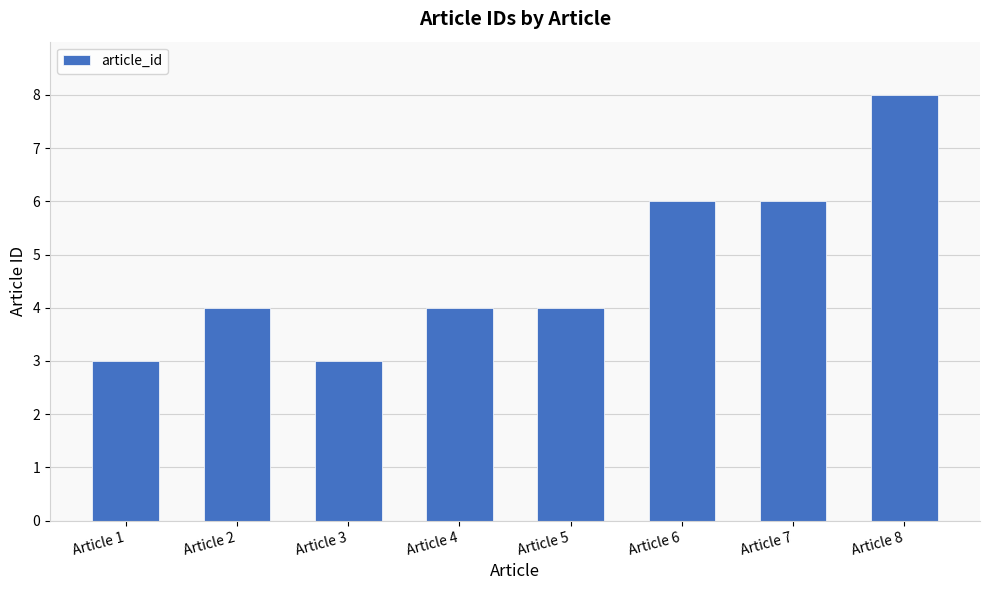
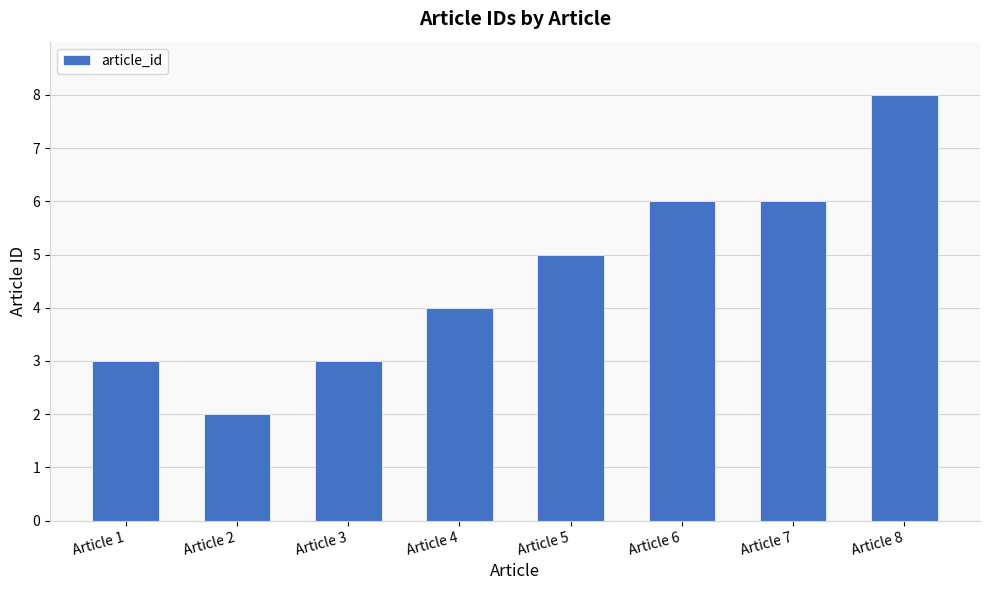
  {
    "Article 1": 3,
-   "Article 2": 4,
+   "Article 2": 2,
    "Article 3": 3,
    "Article 4": 4,
-   "Article 5": 4,
+   "Article 5": 5,
    "Article 6": 6,
    "Article 7": 6,
    "Article 8": 8
  }
